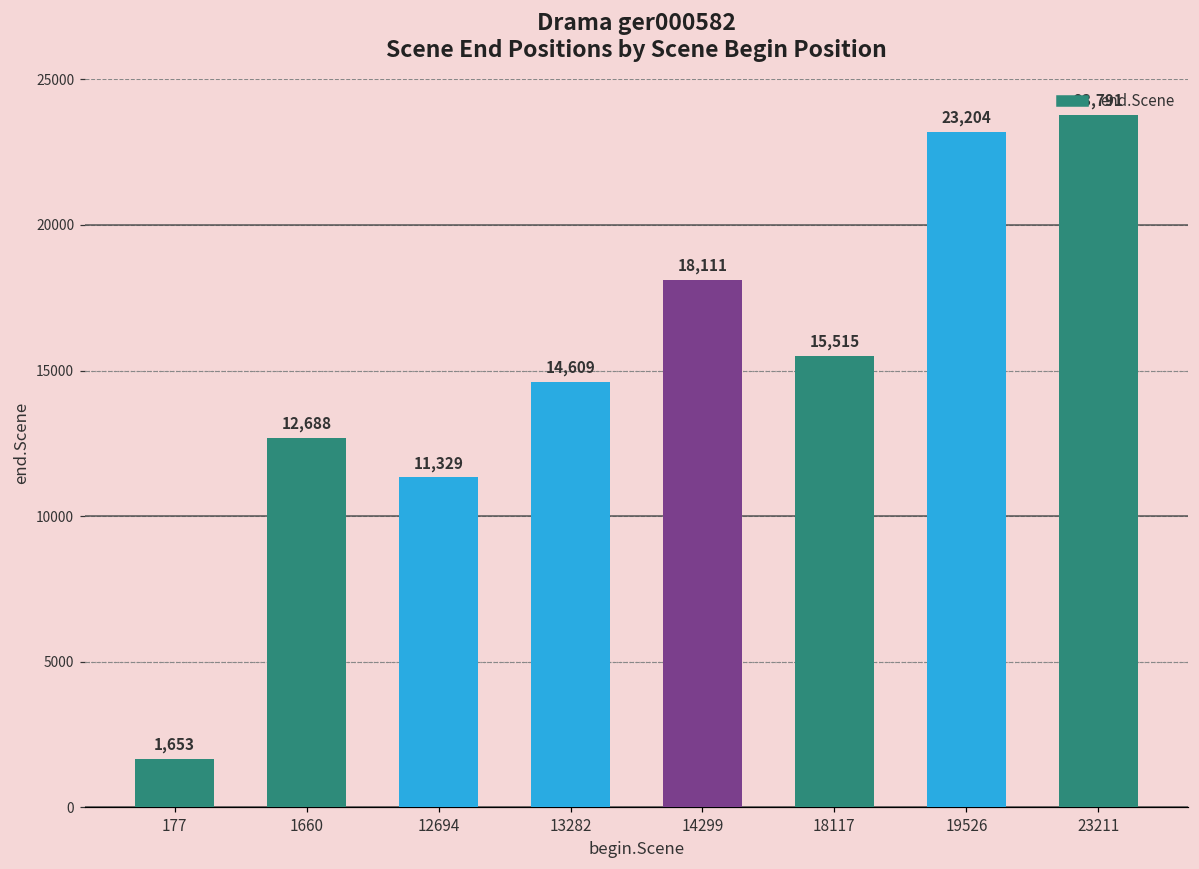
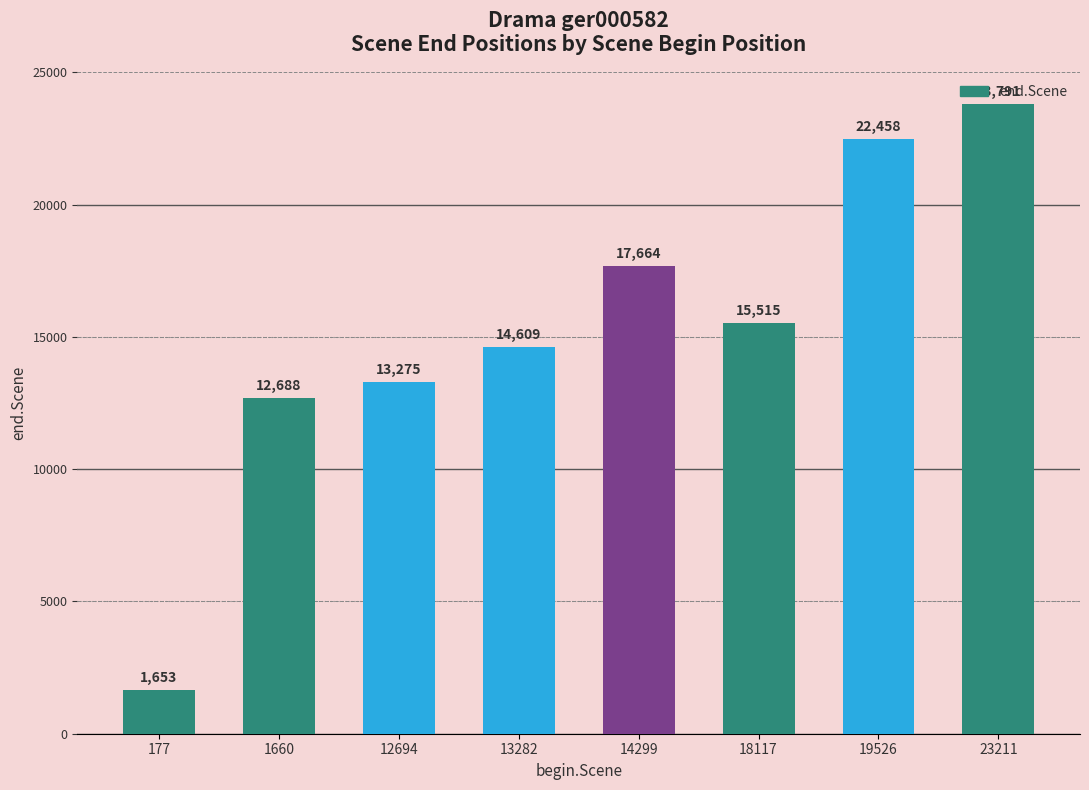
  {
    "177": "1,653",
    "1660": "12,688",
-   "12694": "11,329",
+   "12694": "13,275",
    "13282": "14,609",
-   "14299": "18,111",
+   "14299": "17,664",
    "18117": "15,515",
-   "19526": "23,204",
+   "19526": "22,458",
    "23211": "23,791"
  }
